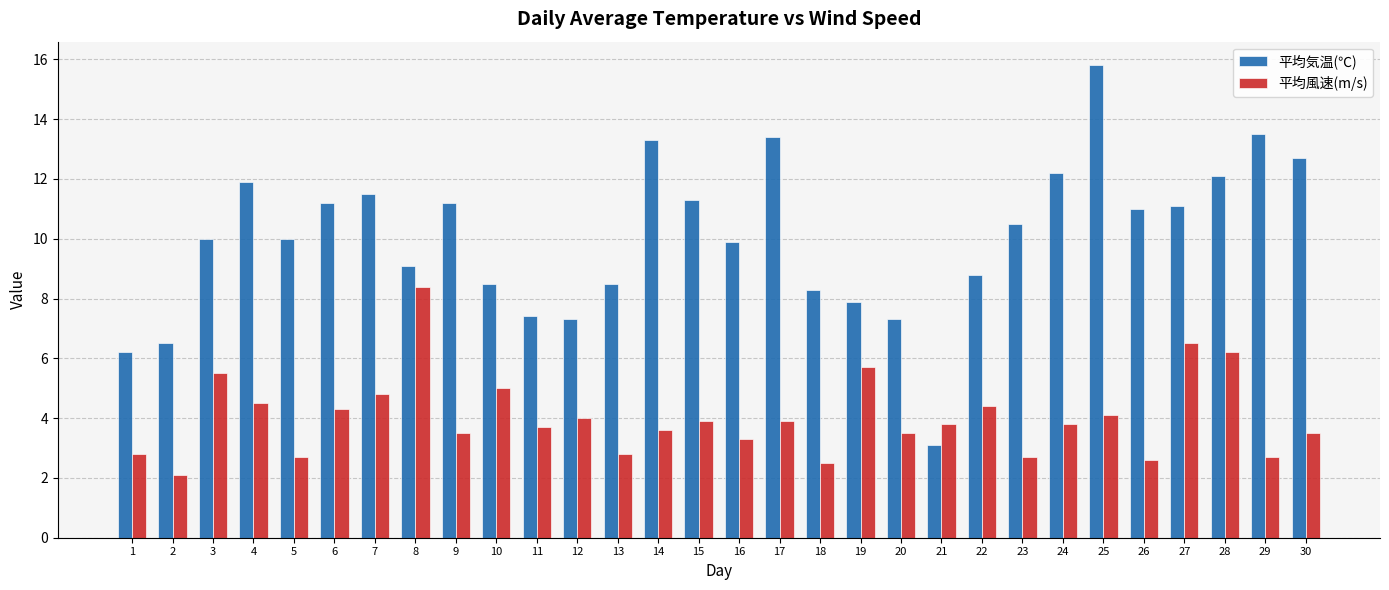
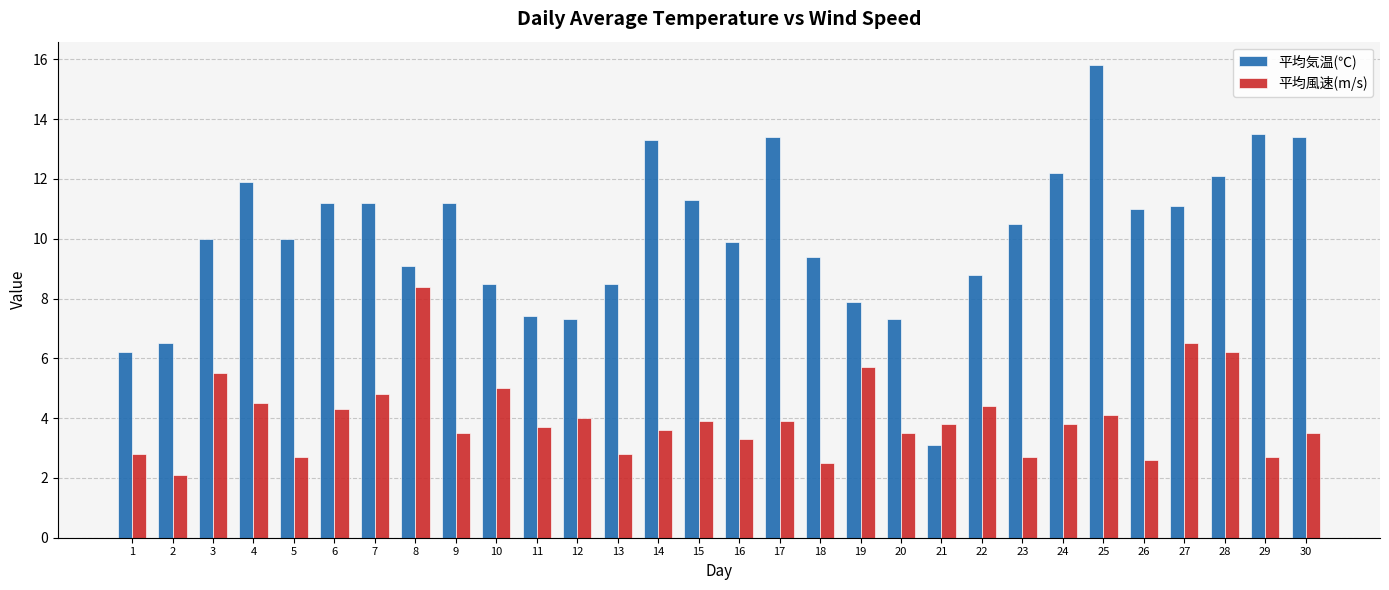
  {
    "平均気温(℃)": {
      "1": 6.2,
      "2": 6.5,
      "3": 10.0,
      "4": 11.9,
      "5": 10.0,
      "6": 11.2,
-     "7": 11.5,
+     "7": 11.2,
      "8": 9.1,
      "9": 11.2,
      "10": 8.5,
      "11": 7.4,
      "12": 7.3,
      "13": 8.5,
      "14": 13.3,
      "15": 11.3,
      "16": 9.9,
      "17": 13.4,
-     "18": 8.3,
+     "18": 9.4,
      "19": 7.9,
      "20": 7.3,
      "21": 3.1,
      "22": 8.8,
      "23": 10.5,
      "24": 12.2,
      "25": 15.8,
      "26": 11.0,
      "27": 11.1,
      "28": 12.1,
      "29": 13.5,
-     "30": 12.7
+     "30": 13.4
    },
    "平均風速(m/s)": {
      "1": 2.8,
      "2": 2.1,
      "3": 5.5,
      "4": 4.5,
      "5": 2.7,
      "6": 4.3,
      "7": 4.8,
      "8": 8.4,
      "9": 3.5,
      "10": 5.0,
      "11": 3.7,
      "12": 4.0,
      "13": 2.8,
      "14": 3.6,
      "15": 3.9,
      "16": 3.3,
      "17": 3.9,
      "18": 2.5,
      "19": 5.7,
      "20": 3.5,
      "21": 3.8,
      "22": 4.4,
      "23": 2.7,
      "24": 3.8,
      "25": 4.1,
      "26": 2.6,
      "27": 6.5,
      "28": 6.2,
      "29": 2.7,
      "30": 3.5
    }
  }
